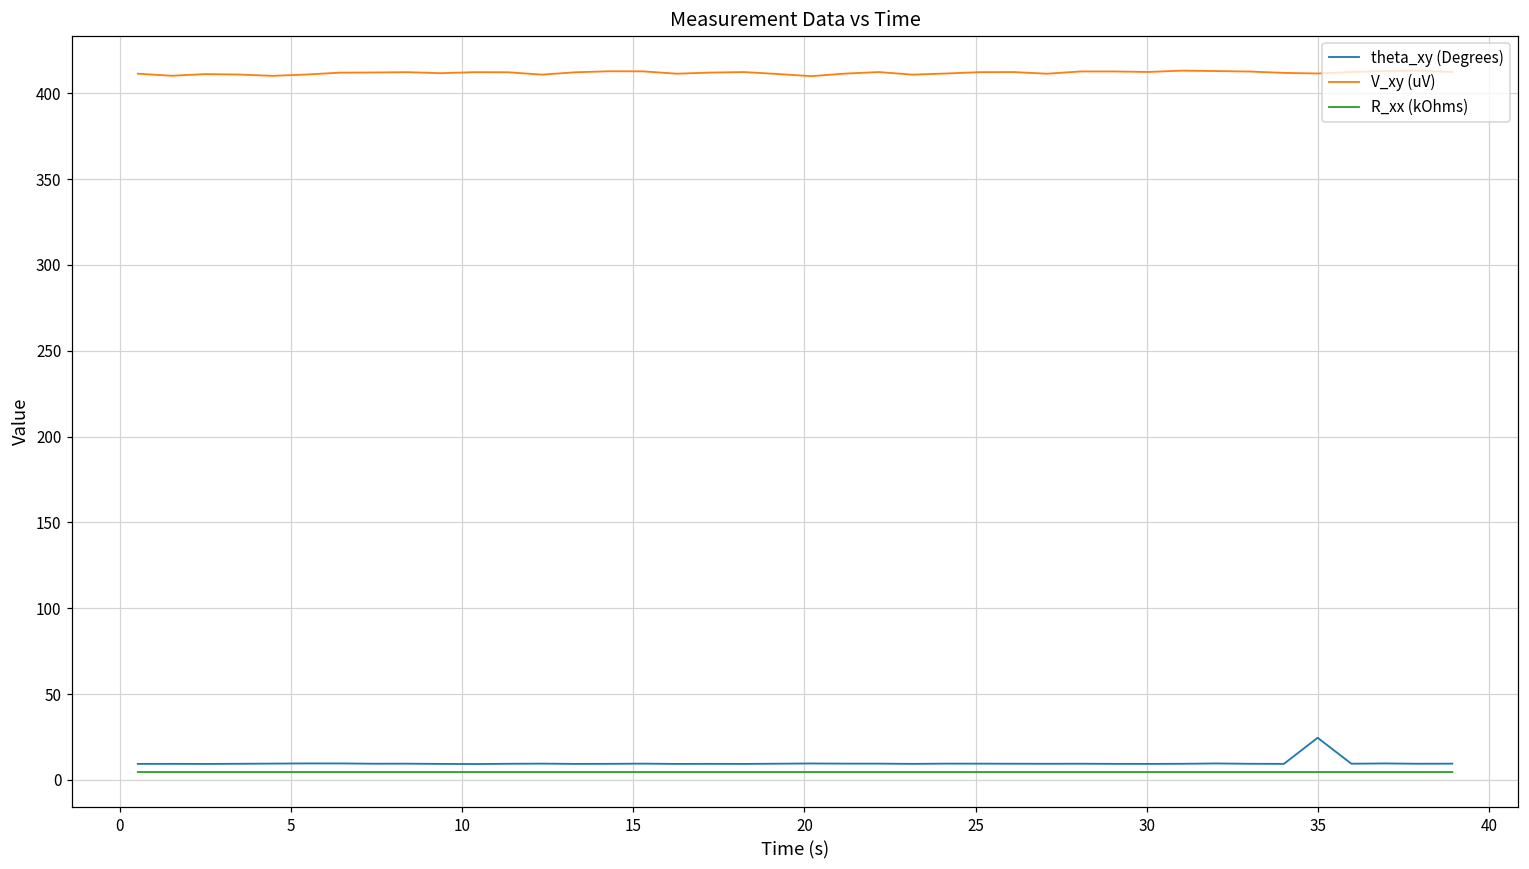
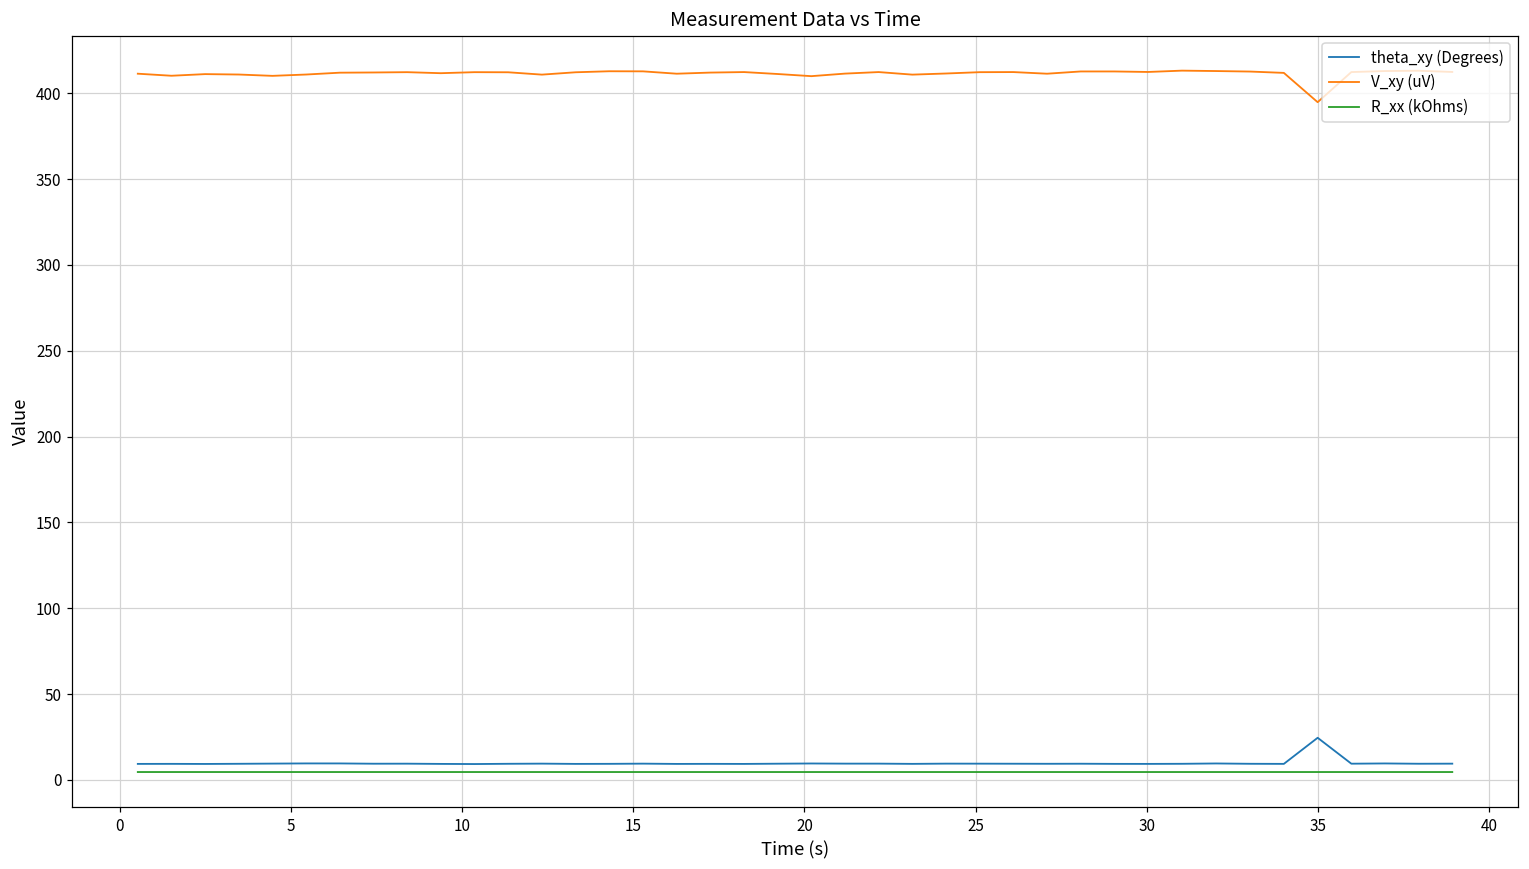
  {
    "theta_xy (Degrees)": {
      "35": 25
    },
    "V_xy (uV)": {
-     "35": 412
+     "35": 395
    },
    "R_xx (kOhms)": {
      "35": 5
    }
  }
